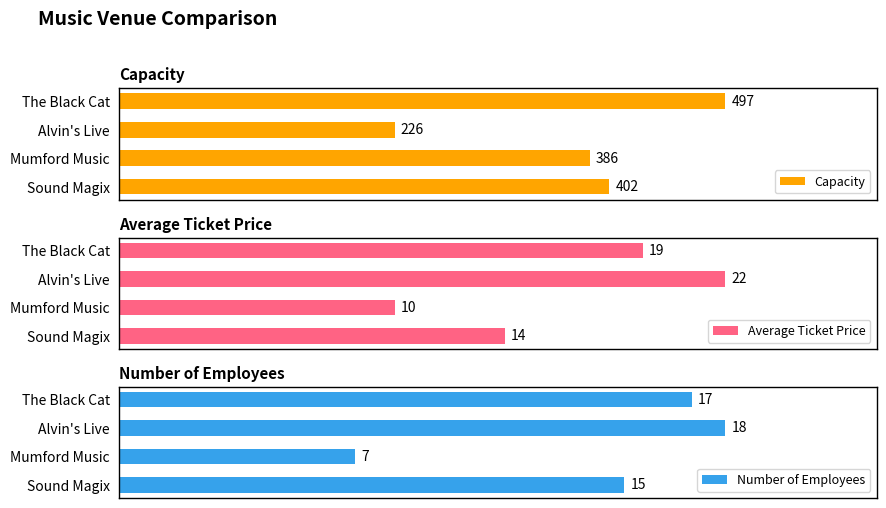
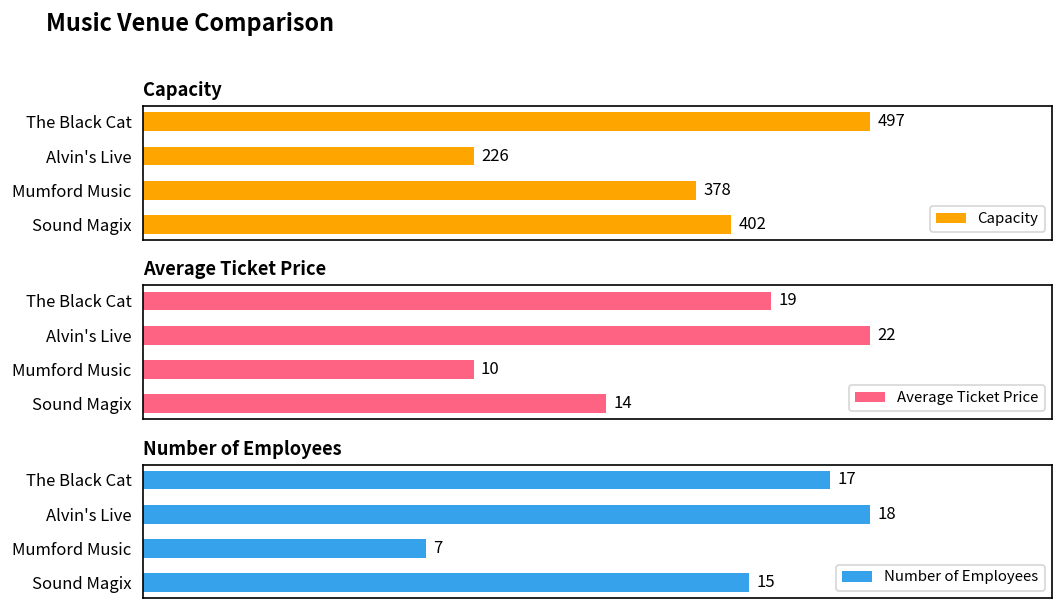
  {
    "Capacity": {
      "The Black Cat": 497,
      "Alvin's Live": 226,
-     "Mumford Music": 386,
+     "Mumford Music": 378,
      "Sound Magix": 402
    },
    "Average Ticket Price": {
      "The Black Cat": 19,
      "Alvin's Live": 22,
      "Mumford Music": 10,
      "Sound Magix": 14
    },
    "Number of Employees": {
      "The Black Cat": 17,
      "Alvin's Live": 18,
      "Mumford Music": 7,
      "Sound Magix": 15
    }
  }
